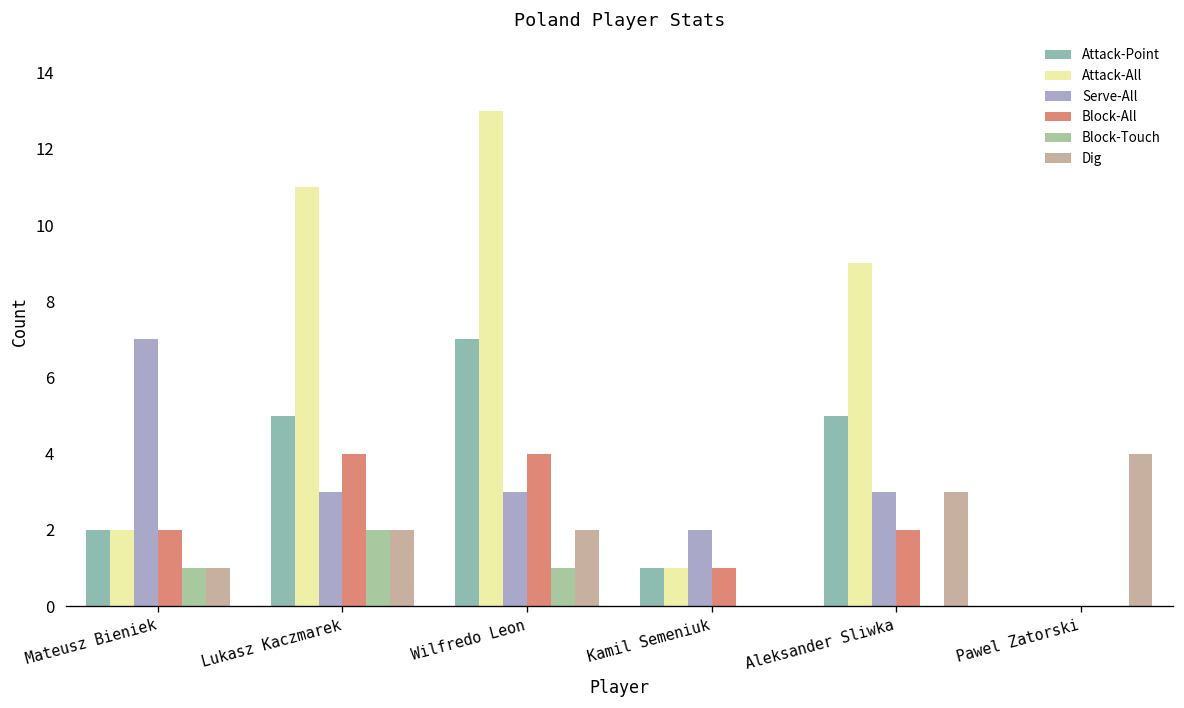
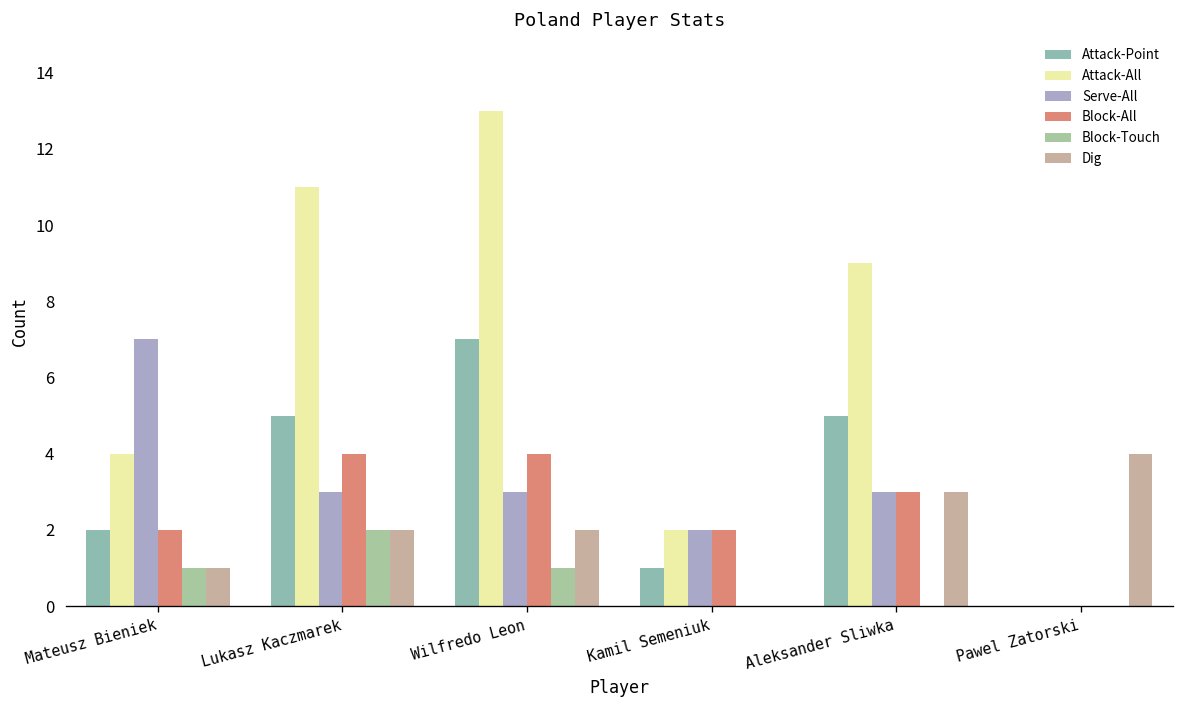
  {
    "Attack-All": {
-     "Mateusz Bieniek": 2,
+     "Mateusz Bieniek": 4,
      "Lukasz Kaczmarek": 11,
      "Wilfredo Leon": 13,
-     "Kamil Semeniuk": 1,
+     "Kamil Semeniuk": 2,
      "Aleksander Sliwka": 9,
      "Pawel Zatorski": 0
    },
    "Block-All": {
      "Mateusz Bieniek": 2,
      "Lukasz Kaczmarek": 4,
      "Wilfredo Leon": 4,
-     "Kamil Semeniuk": 1,
-     "Aleksander Sliwka": 2,
+     "Kamil Semeniuk": 2,
+     "Aleksander Sliwka": 3,
      "Pawel Zatorski": 0
    }
  }
